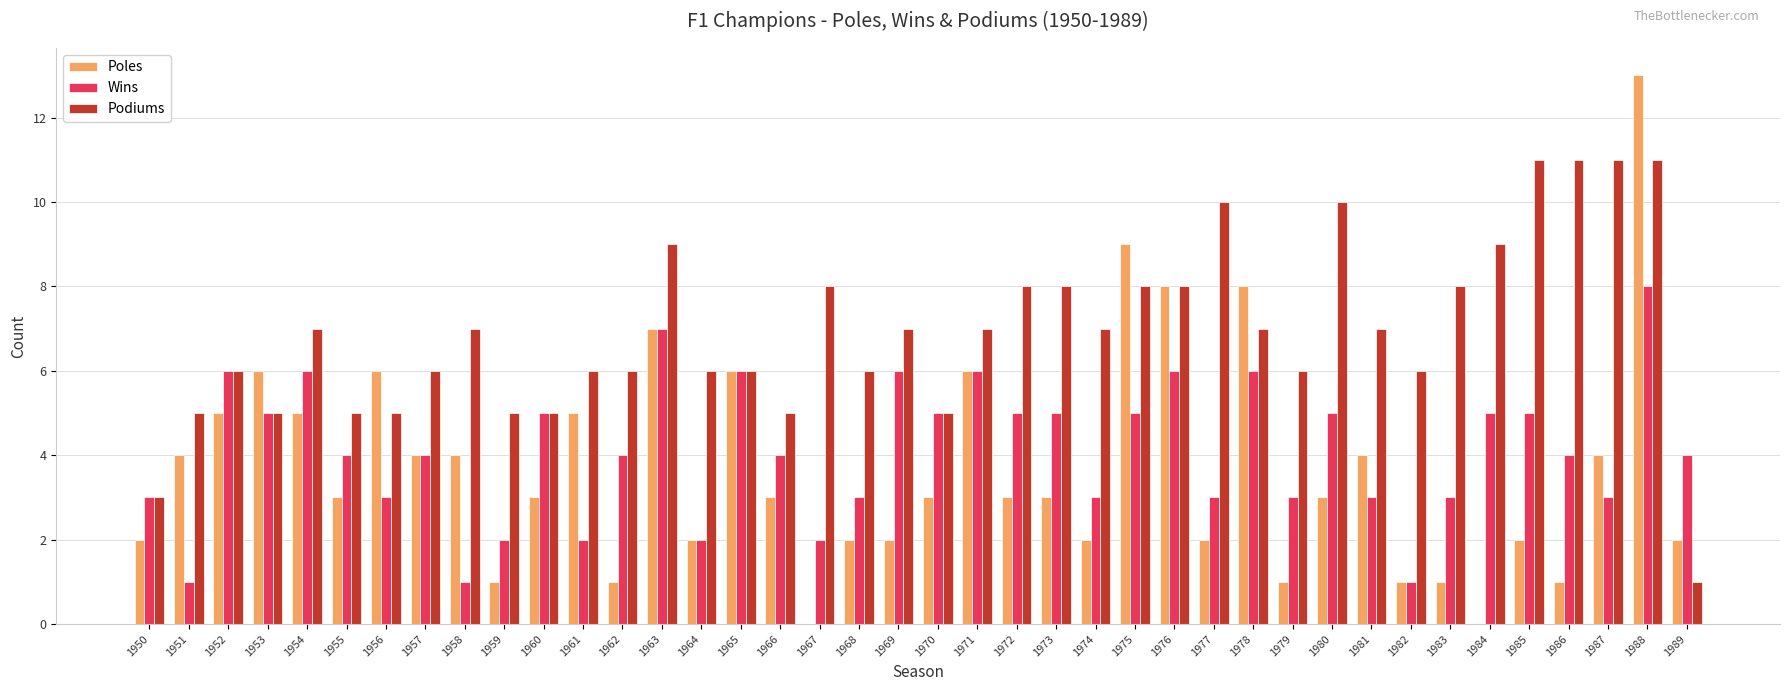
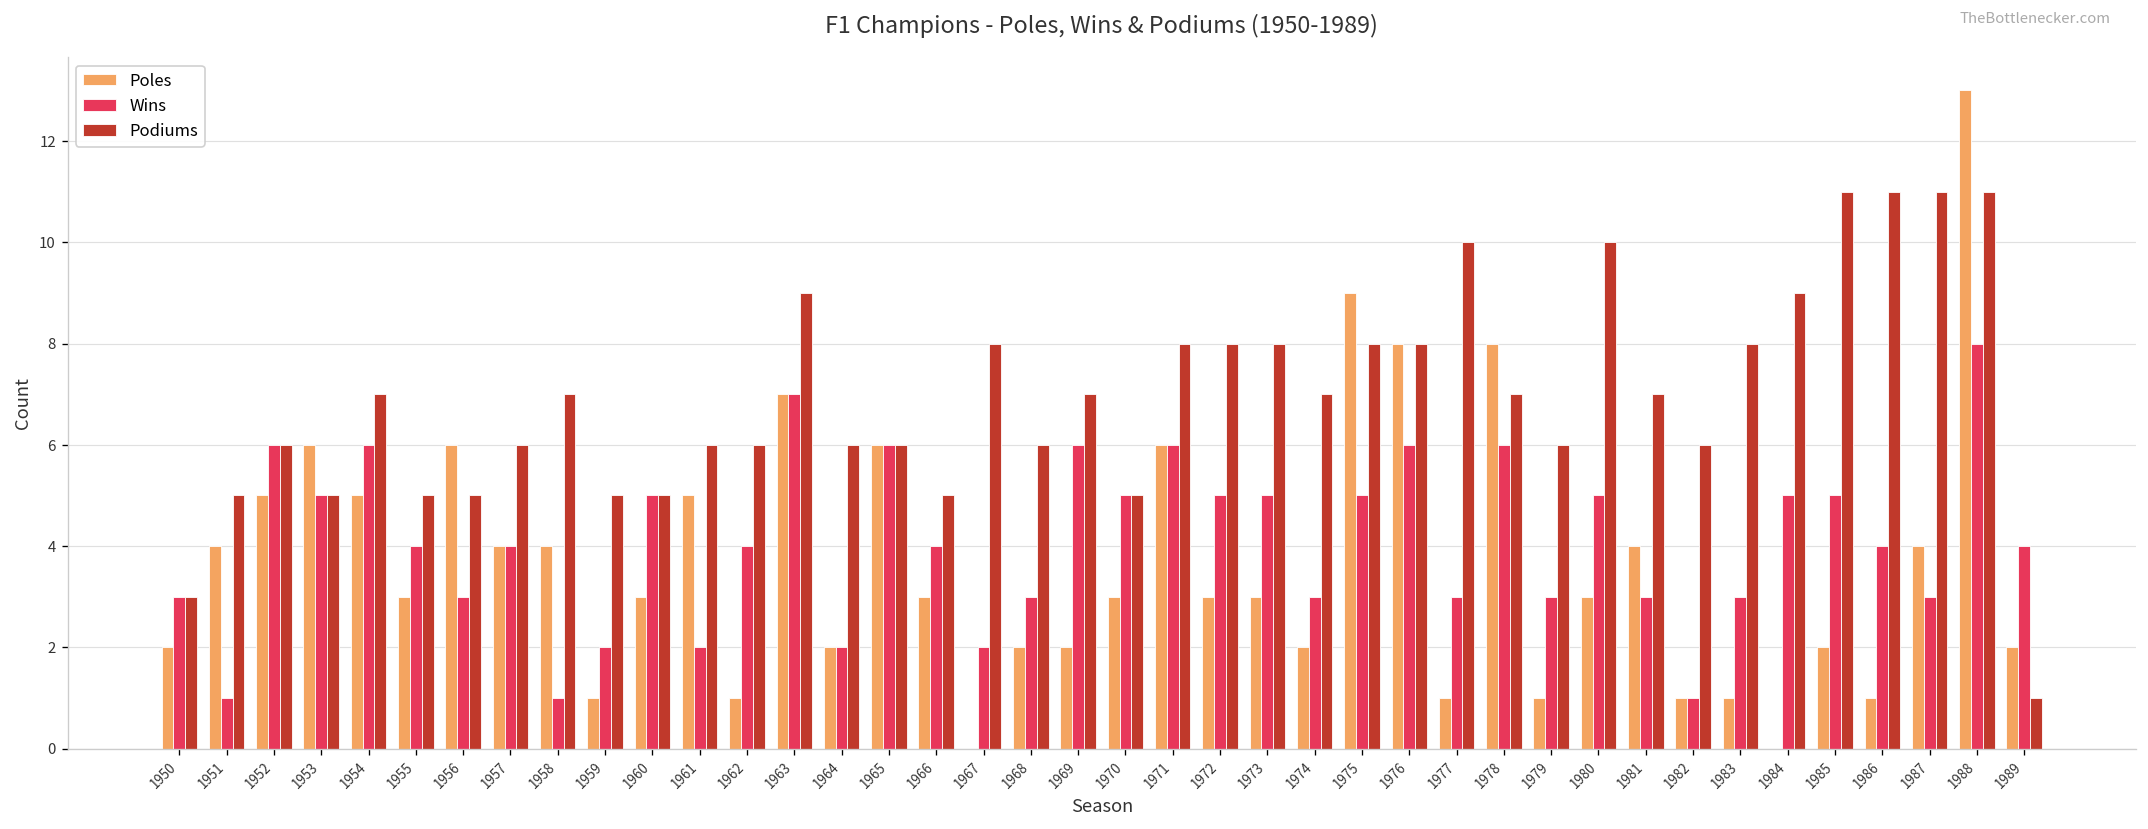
  {
    "Poles": {
      "1950": 2,
      "1951": 4,
      "1952": 5,
      "1953": 6,
      "1954": 5,
      "1955": 3,
      "1956": 6,
      "1957": 4,
      "1958": 4,
      "1959": 1,
      "1960": 3,
      "1961": 5,
      "1962": 1,
      "1963": 7,
      "1964": 2,
      "1965": 6,
      "1966": 3,
      "1967": 0,
      "1968": 2,
      "1969": 2,
      "1970": 3,
      "1971": 6,
      "1972": 3,
      "1973": 3,
      "1974": 2,
      "1975": 9,
      "1976": 8,
-     "1977": 2,
+     "1977": 1,
      "1978": 8,
      "1979": 1,
      "1980": 3,
      "1981": 4,
      "1982": 1,
      "1983": 1,
      "1984": 0,
      "1985": 2,
      "1986": 1,
      "1987": 4,
      "1988": 13,
      "1989": 2
    },
    "Wins": {
      "1950": 3,
      "1951": 1,
      "1952": 6,
      "1953": 5,
      "1954": 6,
      "1955": 4,
      "1956": 3,
      "1957": 4,
      "1958": 1,
      "1959": 2,
      "1960": 5,
      "1961": 2,
      "1962": 4,
      "1963": 7,
      "1964": 2,
      "1965": 6,
      "1966": 4,
      "1967": 2,
      "1968": 3,
      "1969": 6,
      "1970": 5,
      "1971": 6,
      "1972": 5,
      "1973": 5,
      "1974": 3,
      "1975": 5,
      "1976": 6,
      "1977": 3,
      "1978": 6,
      "1979": 3,
      "1980": 5,
      "1981": 3,
      "1982": 1,
      "1983": 3,
      "1984": 5,
      "1985": 5,
      "1986": 4,
      "1987": 3,
      "1988": 8,
      "1989": 4
    },
    "Podiums": {
      "1950": 3,
      "1951": 5,
      "1952": 6,
      "1953": 5,
      "1954": 7,
      "1955": 5,
      "1956": 5,
      "1957": 6,
      "1958": 7,
      "1959": 5,
      "1960": 5,
      "1961": 6,
      "1962": 6,
      "1963": 9,
      "1964": 6,
      "1965": 6,
      "1966": 5,
      "1967": 8,
      "1968": 6,
      "1969": 7,
      "1970": 5,
-     "1971": 7,
+     "1971": 8,
      "1972": 8,
      "1973": 8,
      "1974": 7,
      "1975": 8,
      "1976": 8,
      "1977": 10,
      "1978": 7,
      "1979": 6,
      "1980": 10,
      "1981": 7,
      "1982": 6,
      "1983": 8,
      "1984": 9,
      "1985": 11,
      "1986": 11,
      "1987": 11,
      "1988": 11,
      "1989": 1
    }
  }
